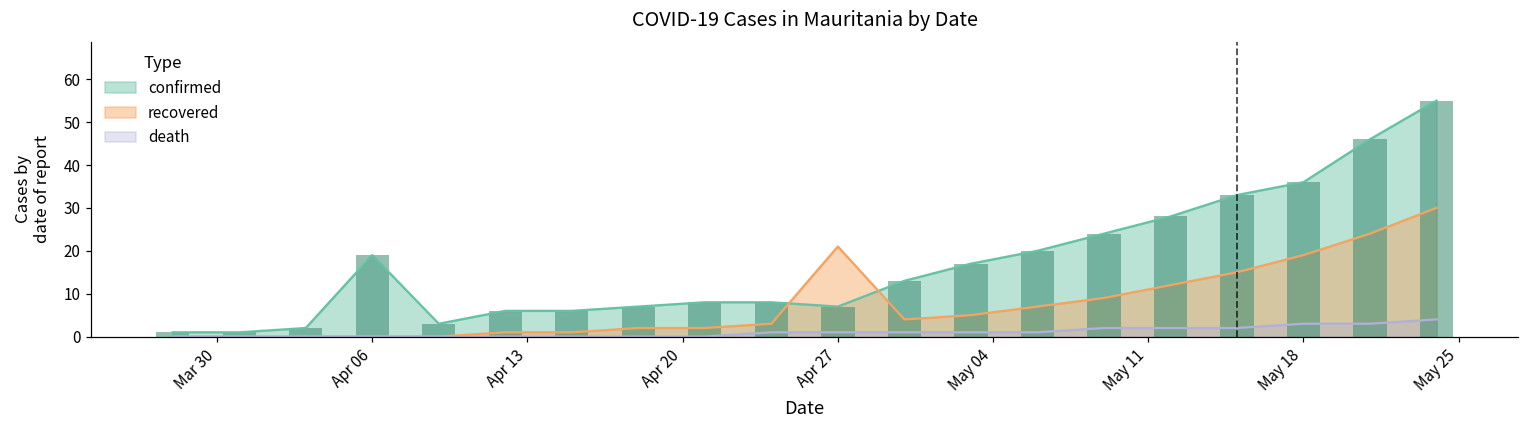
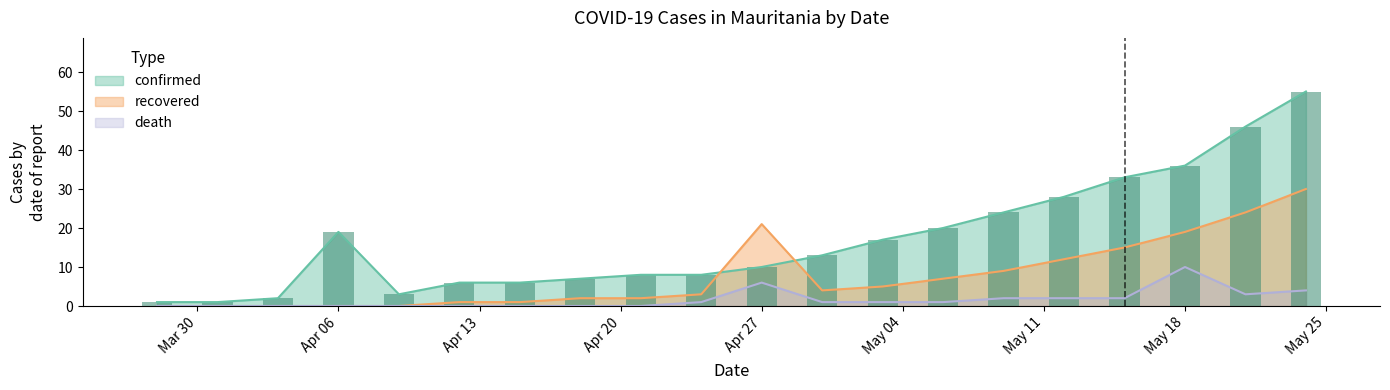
  {
    "confirmed": {
      "Apr 06": 19,
-     "Apr 27": 7,
+     "Apr 27": 10,
      "May 18": 36
    },
    "recovered": {
      "Apr 27": 21,
      "May 18": 19
    },
    "death": {
-     "Apr 27": 1,
-     "May 18": 3
+     "Apr 27": 6,
+     "May 18": 10
    }
  }
